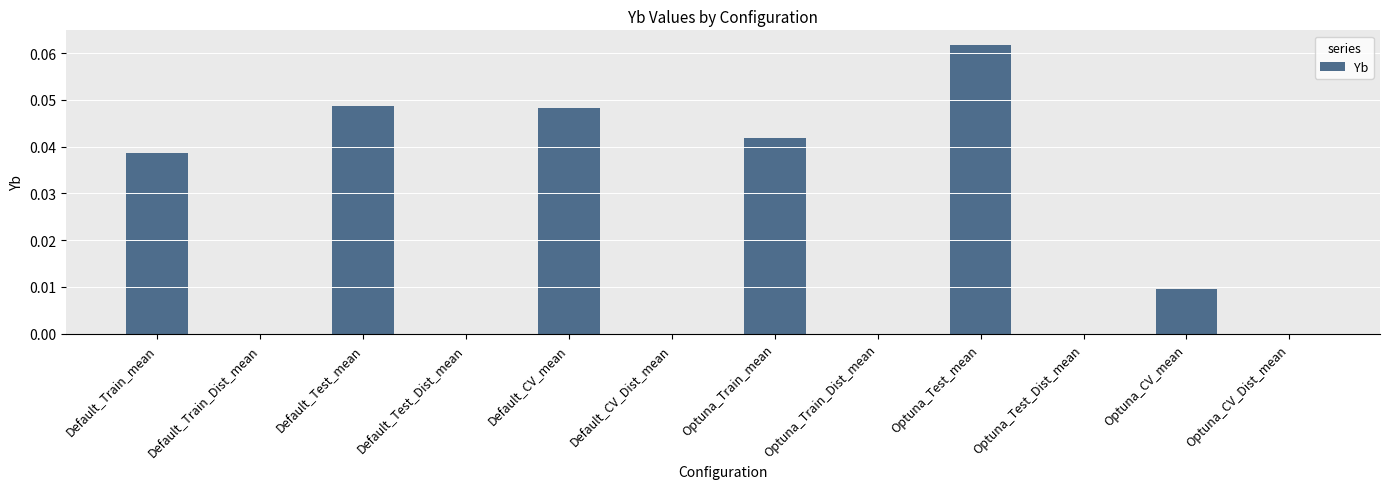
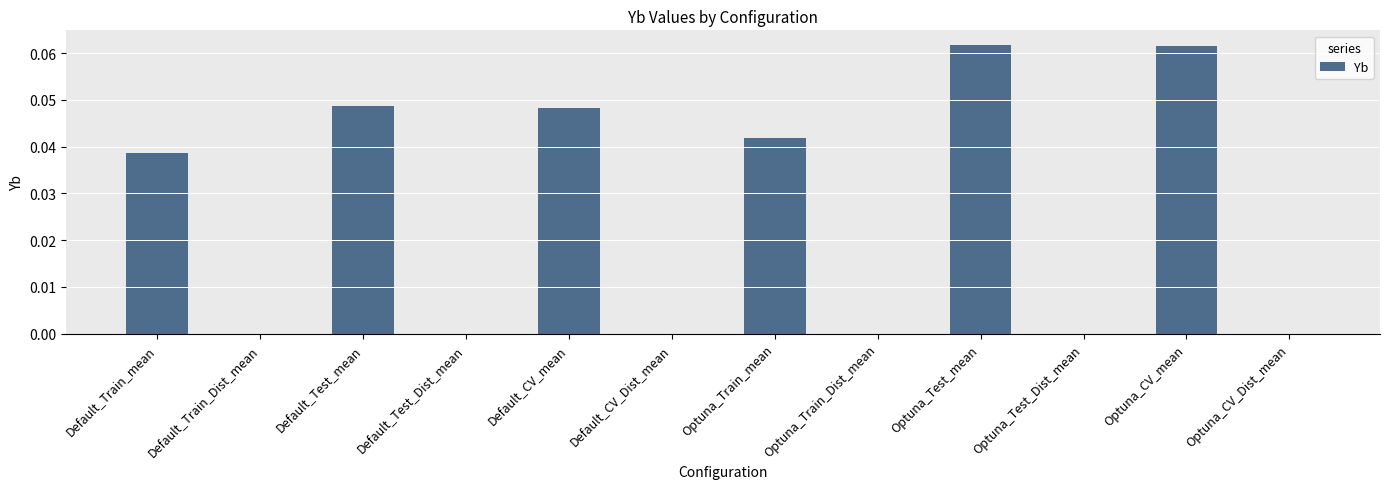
  {
    "Default_Train_mean": 0.039,
    "Default_Train_Dist_mean": 0.000,
    "Default_Test_mean": 0.049,
    "Default_Test_Dist_mean": 0.000,
    "Default_CV_mean": 0.048,
    "Default_CV_Dist_mean": 0.000,
    "Optuna_Train_mean": 0.042,
    "Optuna_Train_Dist_mean": 0.000,
    "Optuna_Test_mean": 0.062,
    "Optuna_Test_Dist_mean": 0.000,
-   "Optuna_CV_mean": 0.010,
+   "Optuna_CV_mean": 0.062,
    "Optuna_CV_Dist_mean": 0.000
  }
